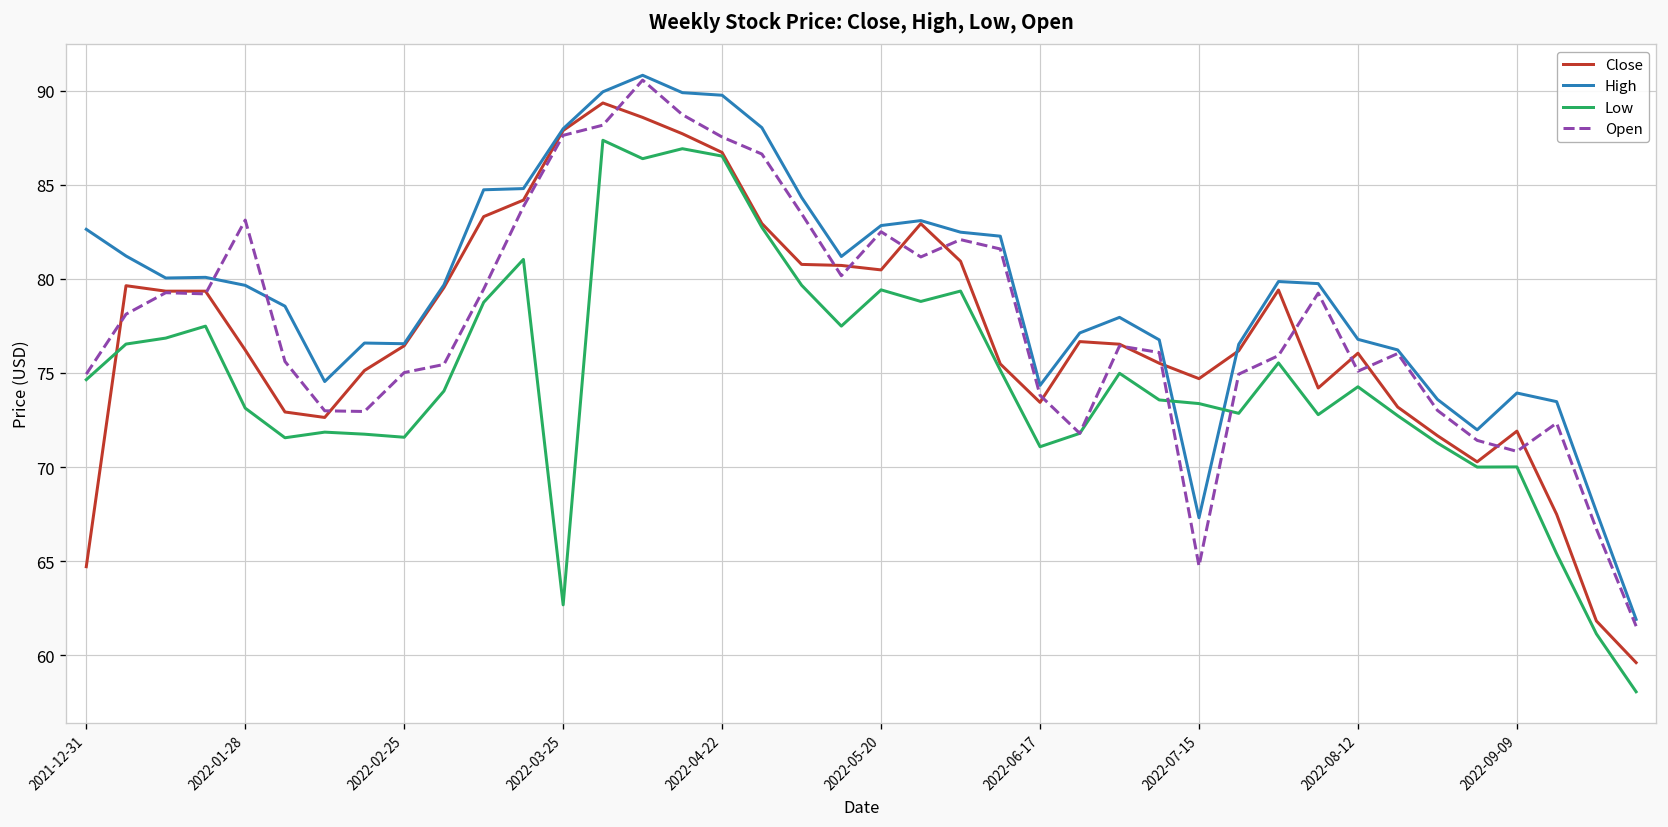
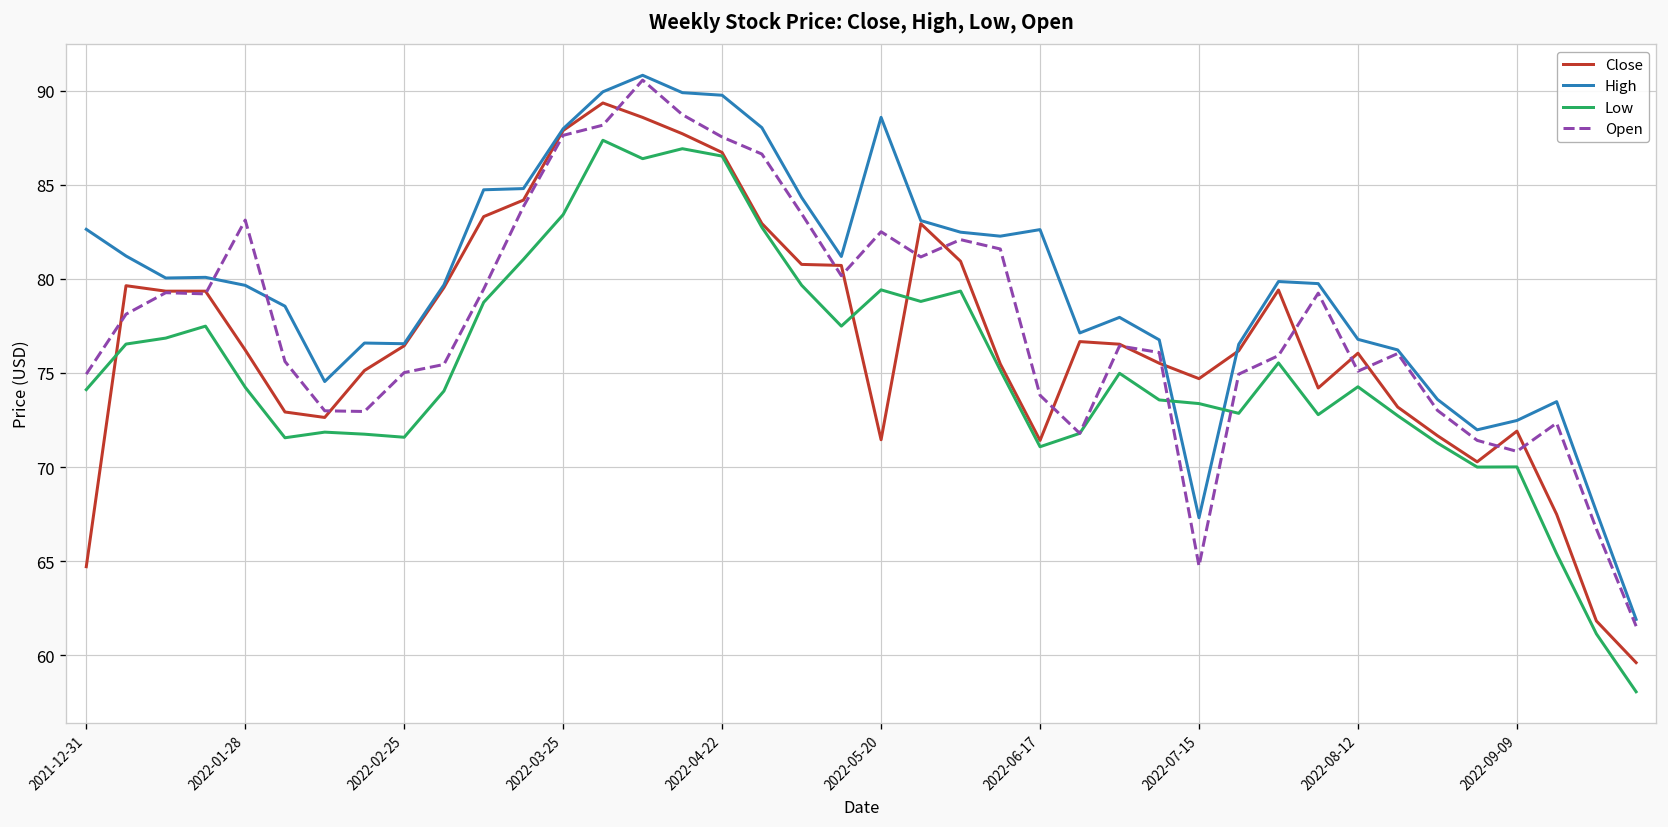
  {
    "Close": {
      "2021-12-31": 64.7,
      "2022-01-28": 76.2,
      "2022-04-22": 86.7,
-     "2022-05-20": 80.5,
-     "2022-06-17": 73.4,
+     "2022-05-20": 71.5,
+     "2022-06-17": 71.4,
      "2022-07-15": 74.7,
      "2022-08-12": 76.0,
      "2022-09-09": 71.9
    },
    "High": {
      "2021-12-31": 82.6,
      "2022-01-28": 79.7,
      "2022-04-22": 89.8,
-     "2022-05-20": 82.8,
-     "2022-06-17": 74.3,
+     "2022-05-20": 88.6,
+     "2022-06-17": 82.6,
      "2022-07-15": 67.3,
      "2022-08-12": 76.8,
-     "2022-09-09": 73.9
+     "2022-09-09": 72.5
    },
    "Low": {
-     "2021-12-31": 74.6,
-     "2022-01-28": 73.1,
+     "2021-12-31": 74.1,
+     "2022-01-28": 74.2,
      "2022-02-25": 71.6,
-     "2022-03-25": 62.7,
+     "2022-03-25": 83.4,
      "2022-04-22": 86.5,
      "2022-05-20": 79.4,
      "2022-06-17": 71.1,
      "2022-07-15": 73.4,
      "2022-08-12": 74.3,
      "2022-09-09": 70.0
    },
    "Open": {
      "2021-12-31": 74.9,
      "2022-01-28": 83.1,
      "2022-02-25": 75.0,
      "2022-03-25": 87.6,
      "2022-04-22": 87.5,
      "2022-05-20": 82.5,
      "2022-06-17": 73.8,
      "2022-07-15": 64.7,
      "2022-08-12": 75.1,
      "2022-09-09": 70.8
    }
  }
